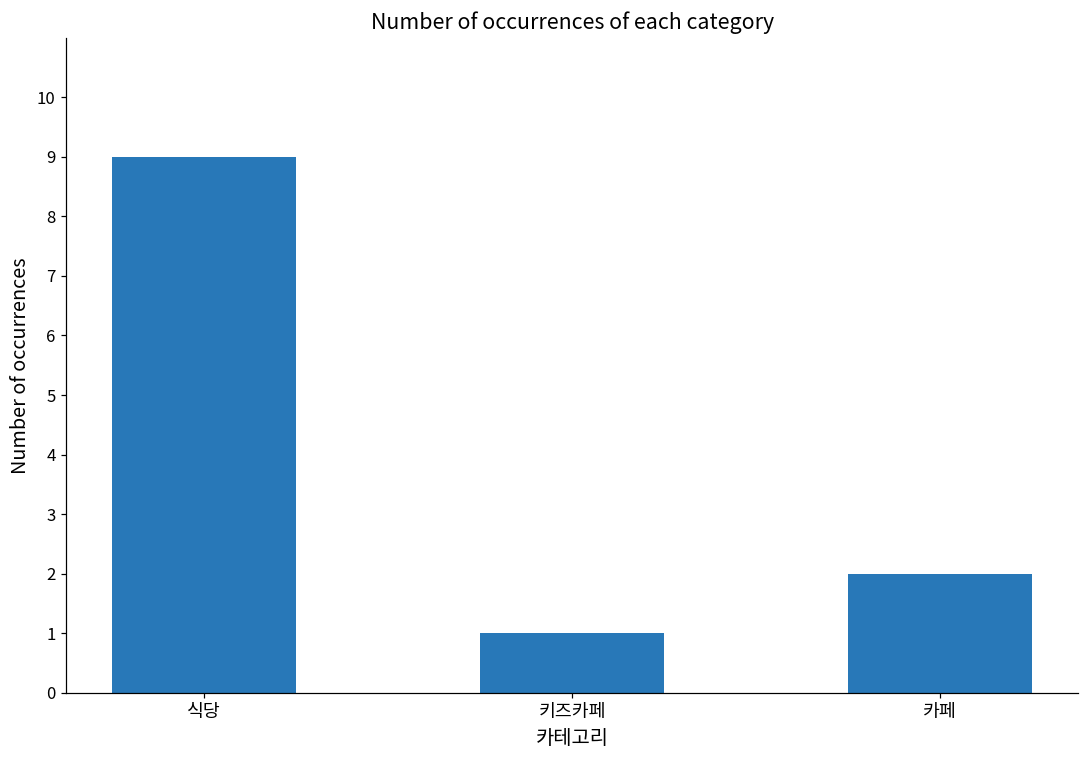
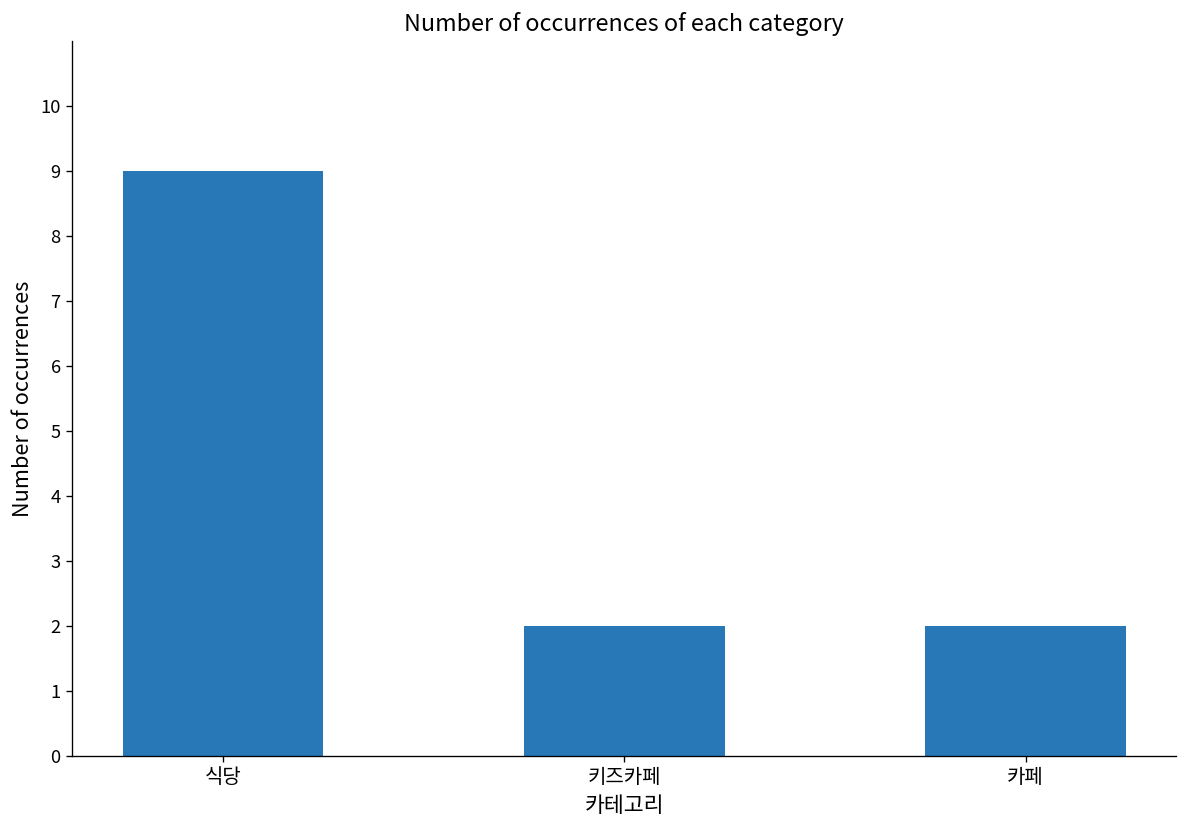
  {
    "식당": 9,
-   "키즈카페": 1,
+   "키즈카페": 2,
    "카페": 2
  }
